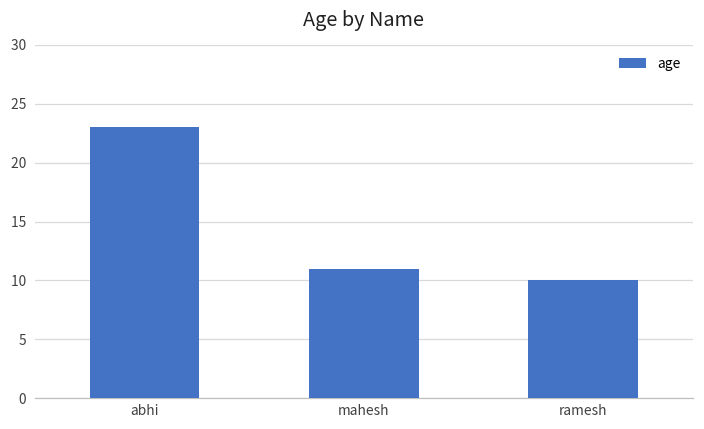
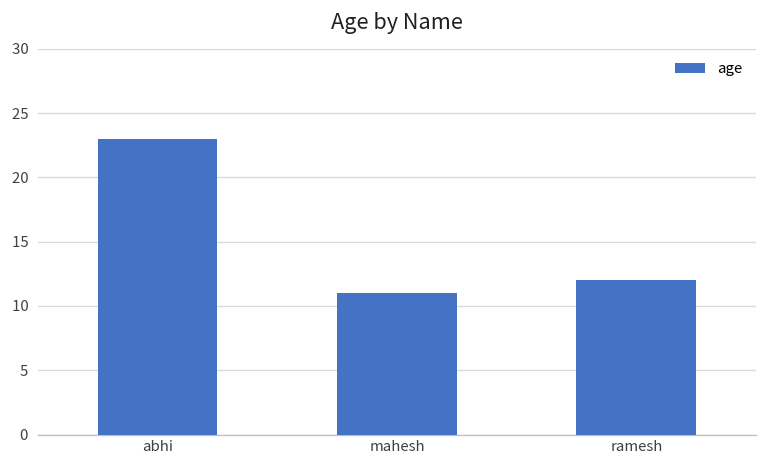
  {
    "abhi": 23,
    "mahesh": 11,
-   "ramesh": 10
+   "ramesh": 12
  }
